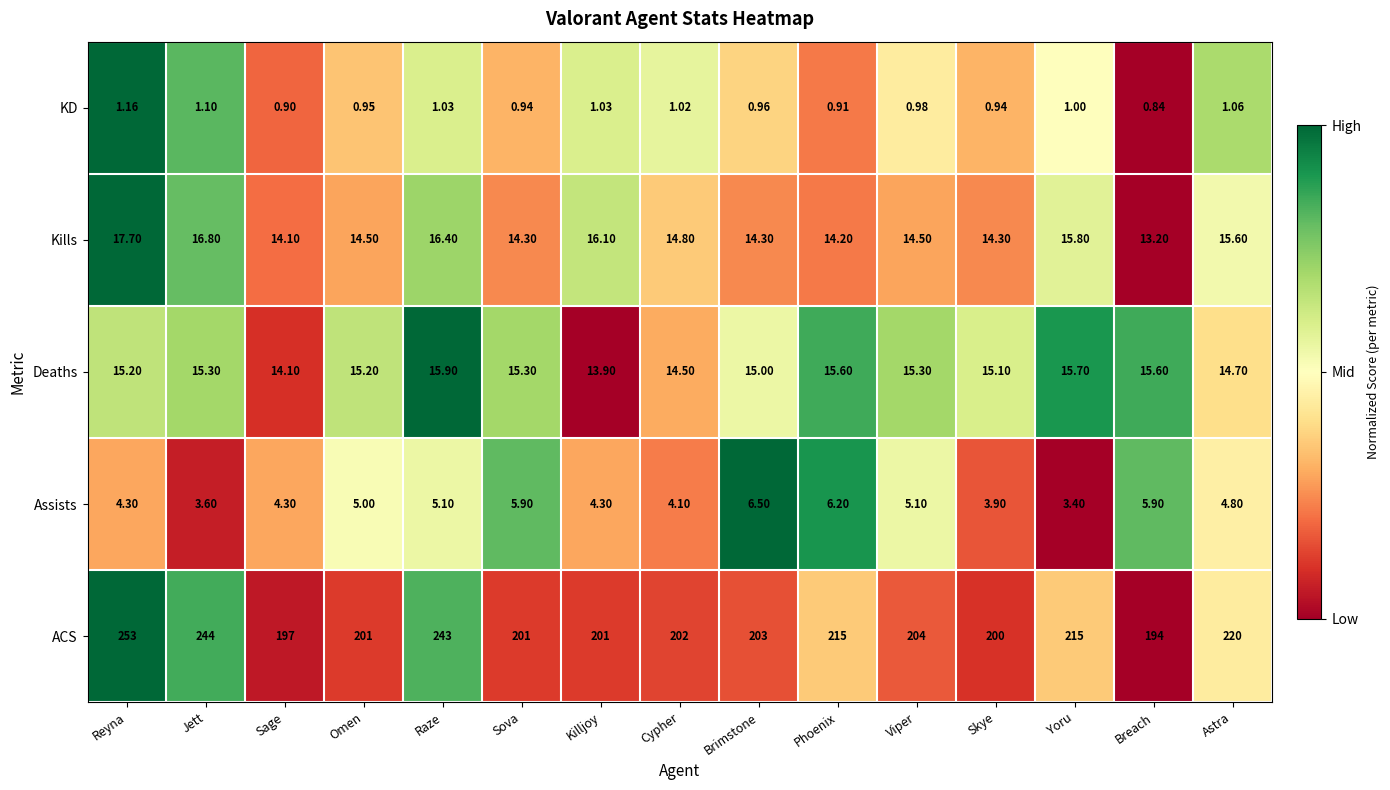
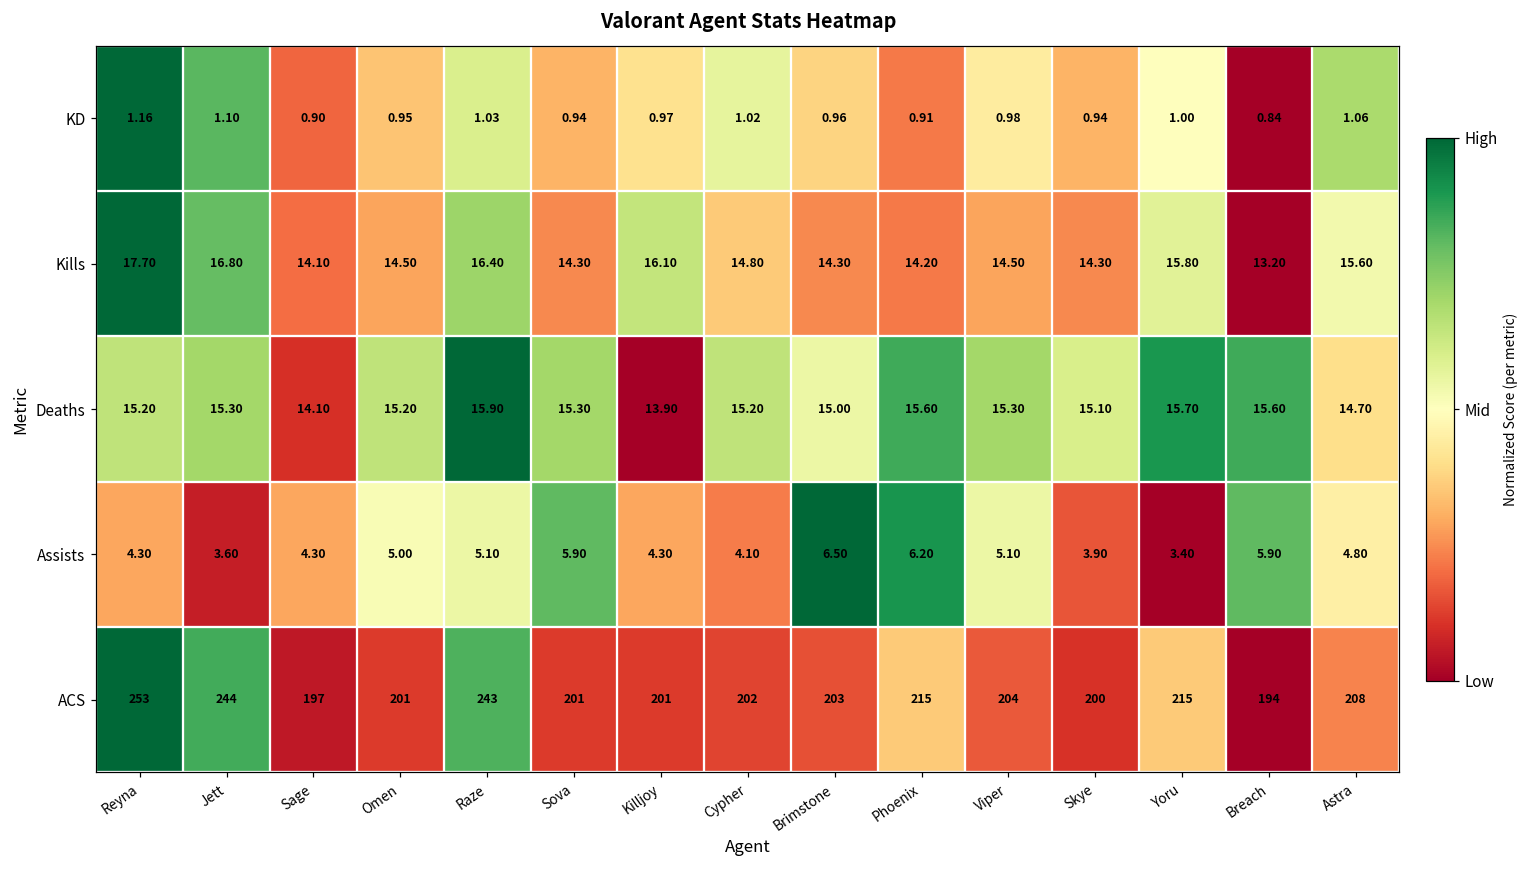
  {
    "KD": {
      "Reyna": 1.16,
      "Jett": 1.10,
      "Sage": 0.90,
      "Omen": 0.95,
      "Raze": 1.03,
      "Sova": 0.94,
-     "Killjoy": 1.03,
+     "Killjoy": 0.97,
      "Cypher": 1.02,
      "Brimstone": 0.96,
      "Phoenix": 0.91,
      "Viper": 0.98,
      "Skye": 0.94,
      "Yoru": 1.00,
      "Breach": 0.84,
      "Astra": 1.06
    },
    "Kills": {
      "Reyna": 17.70,
      "Jett": 16.80,
      "Sage": 14.10,
      "Omen": 14.50,
      "Raze": 16.40,
      "Sova": 14.30,
      "Killjoy": 16.10,
      "Cypher": 14.80,
      "Brimstone": 14.30,
      "Phoenix": 14.20,
      "Viper": 14.50,
      "Skye": 14.30,
      "Yoru": 15.80,
      "Breach": 13.20,
      "Astra": 15.60
    },
    "Deaths": {
      "Reyna": 15.20,
      "Jett": 15.30,
      "Sage": 14.10,
      "Omen": 15.20,
      "Raze": 15.90,
      "Sova": 15.30,
      "Killjoy": 13.90,
-     "Cypher": 14.50,
+     "Cypher": 15.20,
      "Brimstone": 15.00,
      "Phoenix": 15.60,
      "Viper": 15.30,
      "Skye": 15.10,
      "Yoru": 15.70,
      "Breach": 15.60,
      "Astra": 14.70
    },
    "Assists": {
      "Reyna": 4.30,
      "Jett": 3.60,
      "Sage": 4.30,
      "Omen": 5.00,
      "Raze": 5.10,
      "Sova": 5.90,
      "Killjoy": 4.30,
      "Cypher": 4.10,
      "Brimstone": 6.50,
      "Phoenix": 6.20,
      "Viper": 5.10,
      "Skye": 3.90,
      "Yoru": 3.40,
      "Breach": 5.90,
      "Astra": 4.80
    },
    "ACS": {
      "Reyna": 253,
      "Jett": 244,
      "Sage": 197,
      "Omen": 201,
      "Raze": 243,
      "Sova": 201,
      "Killjoy": 201,
      "Cypher": 202,
      "Brimstone": 203,
      "Phoenix": 215,
      "Viper": 204,
      "Skye": 200,
      "Yoru": 215,
      "Breach": 194,
-     "Astra": 220
+     "Astra": 208
    }
  }
